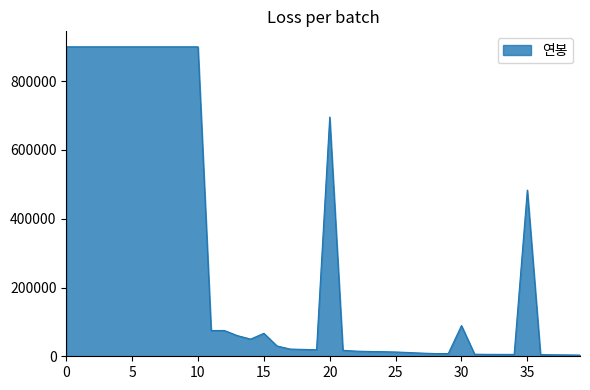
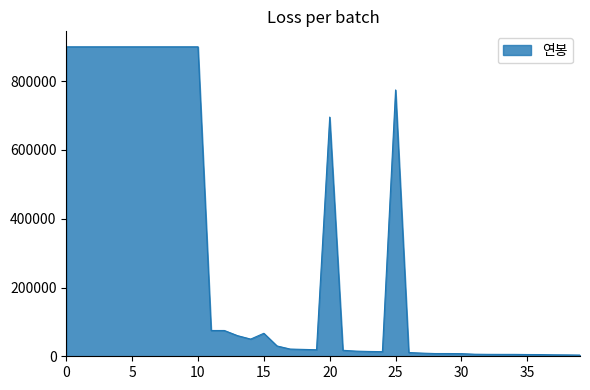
  {
    "0": 900000,
    "5": 900000,
    "10": 900000,
    "15": 70000,
    "20": 700000,
-   "25": 10000,
-   "30": 90000,
-   "35": 480000
+   "25": 770000,
+   "30": 10000,
+   "35": 10000
  }
